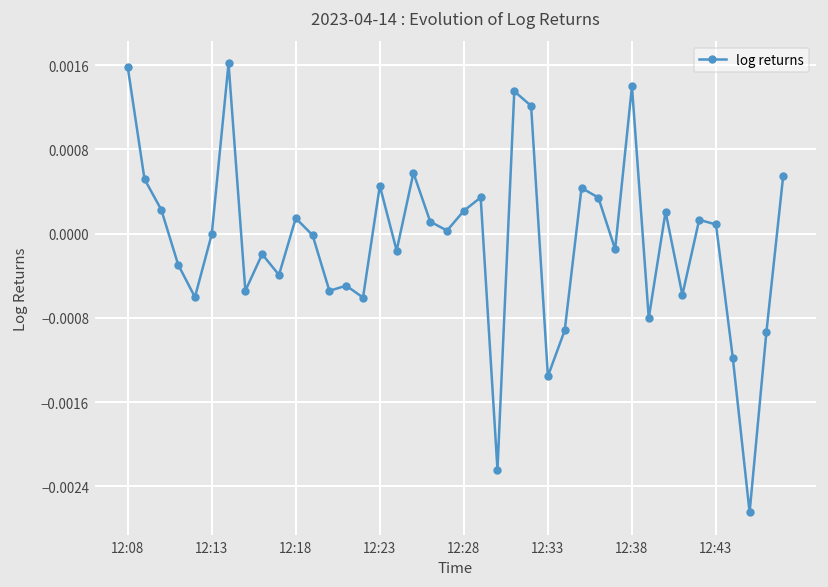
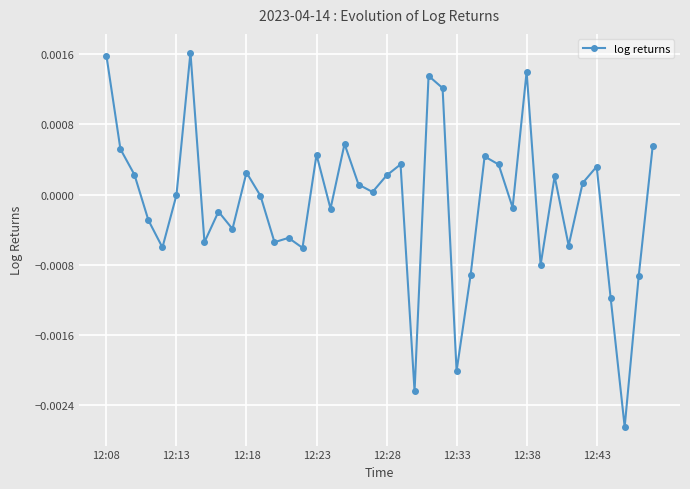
  {
    "12:08": 0.0016,
    "12:13": 0.0000,
-   "12:18": 0.0001,
+   "12:18": 0.0003,
    "12:23": 0.0005,
    "12:28": 0.0002,
-   "12:33": -0.0014,
+   "12:33": -0.0020,
    "12:38": 0.0014,
-   "12:43": 0.0001
+   "12:43": 0.0003
  }
